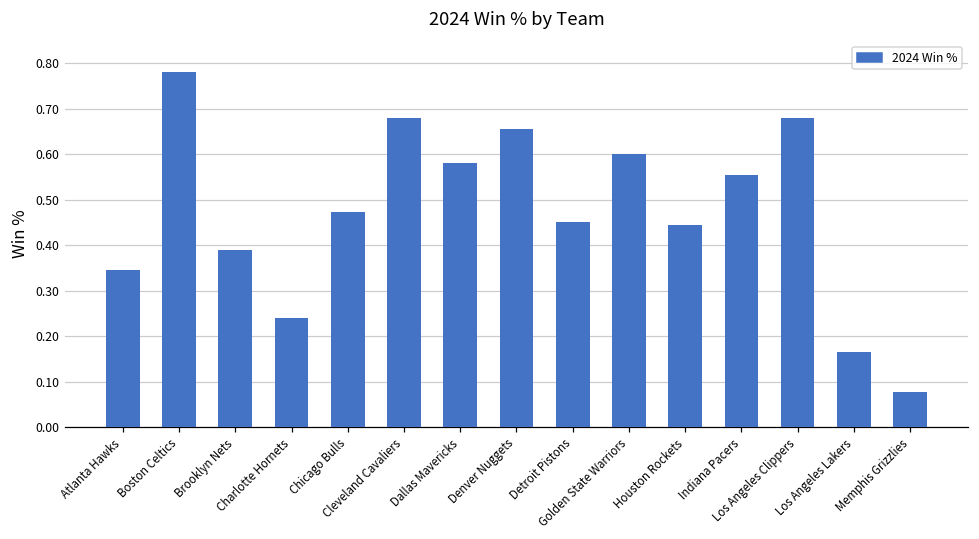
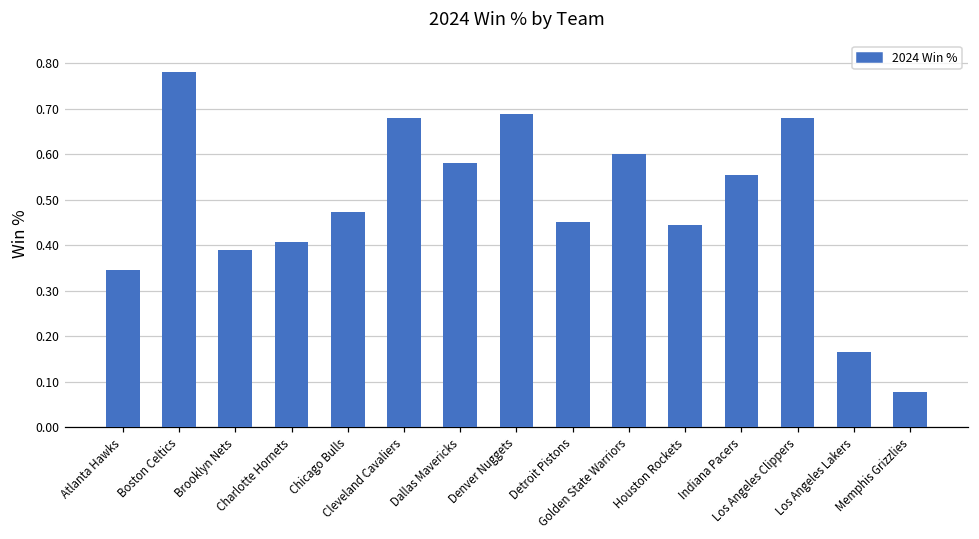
  {
    "Atlanta Hawks": 0.35,
    "Boston Celtics": 0.78,
    "Brooklyn Nets": 0.39,
-   "Charlotte Hornets": 0.24,
+   "Charlotte Hornets": 0.41,
    "Chicago Bulls": 0.47,
    "Cleveland Cavaliers": 0.68,
    "Dallas Mavericks": 0.58,
-   "Denver Nuggets": 0.65,
+   "Denver Nuggets": 0.69,
    "Detroit Pistons": 0.45,
    "Golden State Warriors": 0.60,
    "Houston Rockets": 0.44,
    "Indiana Pacers": 0.55,
    "Los Angeles Clippers": 0.68,
    "Los Angeles Lakers": 0.17,
    "Memphis Grizzlies": 0.08
  }
